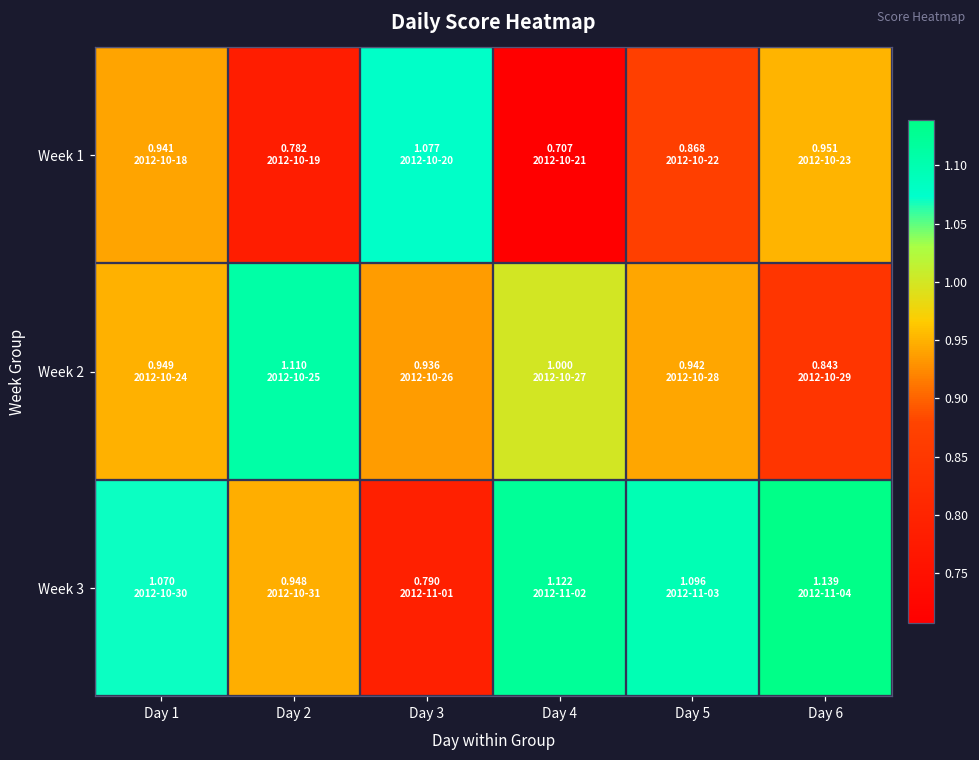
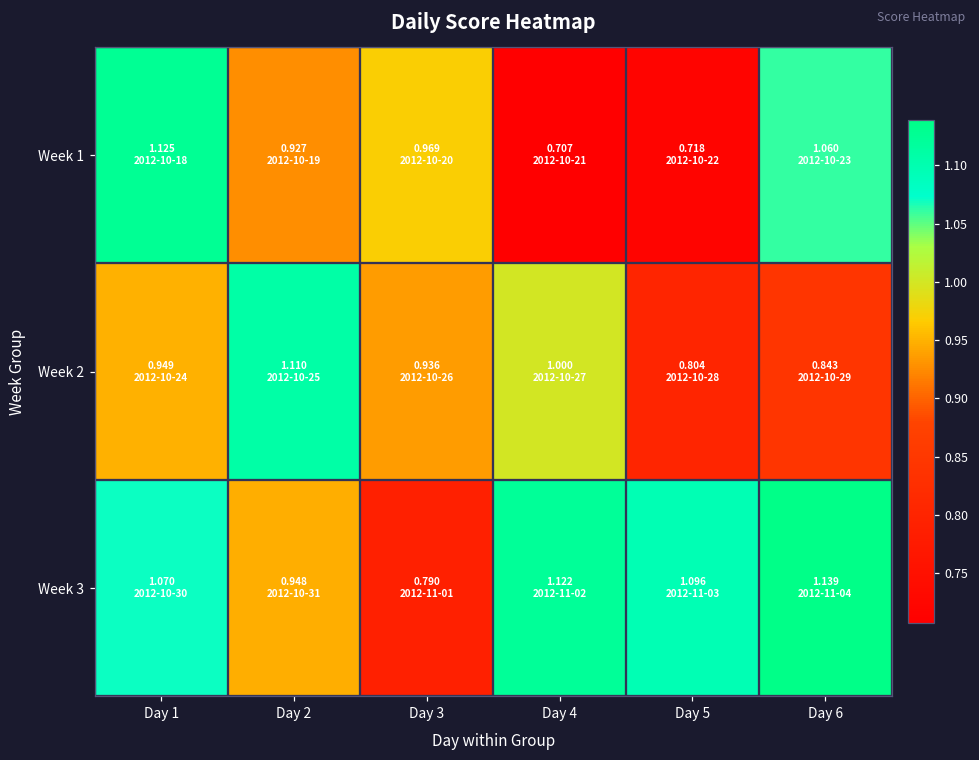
  {
    "Week 1": {
-     "Day 1": 0.941,
-     "Day 2": 0.782,
-     "Day 3": 1.077,
-     "Day 5": 0.868,
-     "Day 6": 0.951
+     "Day 1": 1.125,
+     "Day 2": 0.927,
+     "Day 3": 0.969,
+     "Day 5": 0.718,
+     "Day 6": 1.060
    },
    "Week 2": {
-     "Day 5": 0.942
+     "Day 5": 0.804
    }
  }
